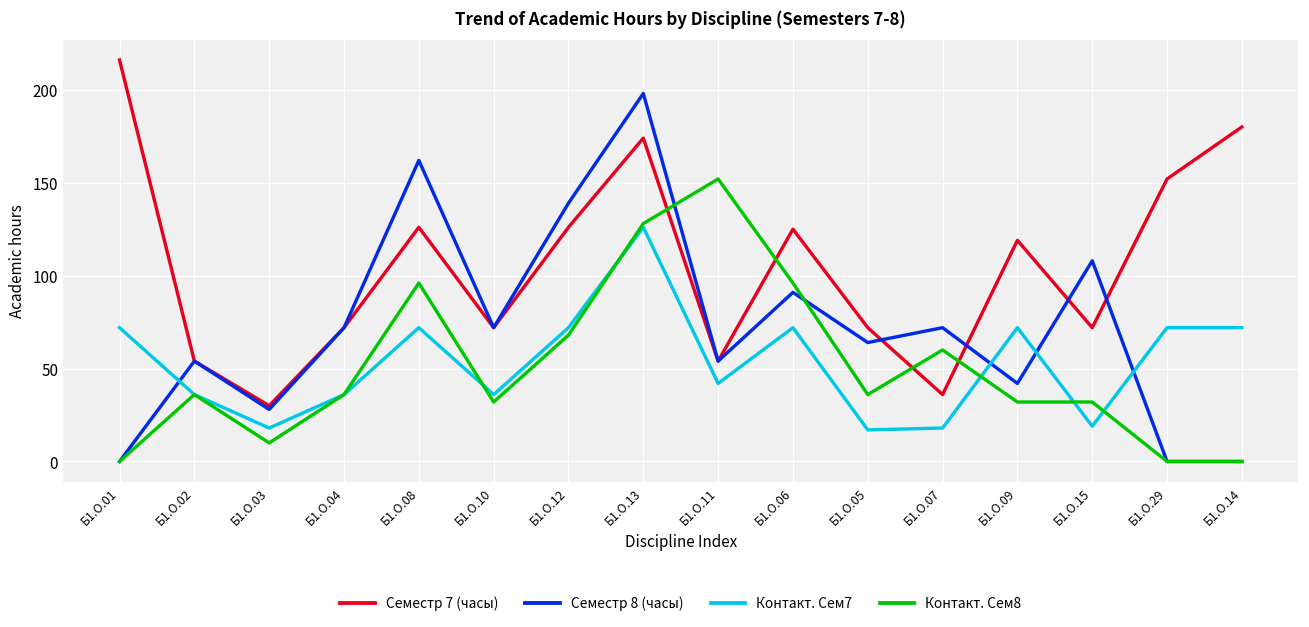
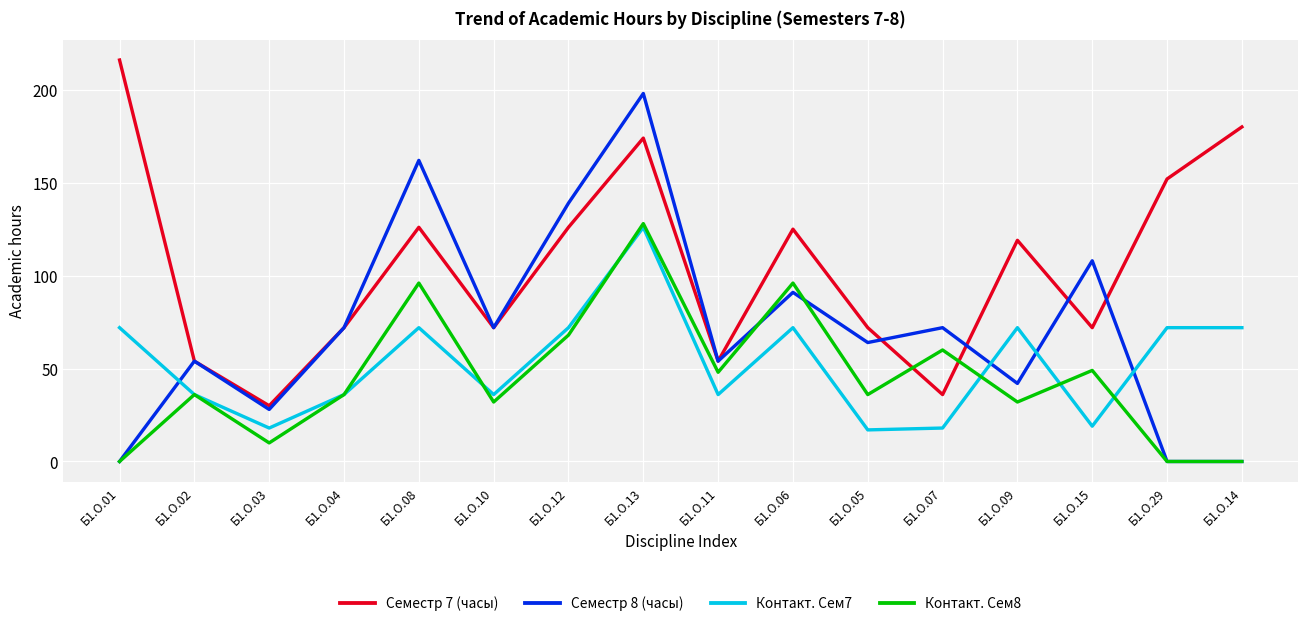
  {
    "Семестр 7 (часы)": {
      "Б1.О.01": 216,
      "Б1.О.03": 30,
      "Б1.О.08": 126,
      "Б1.О.12": 126,
      "Б1.О.13": 174,
      "Б1.О.06": 125,
      "Б1.О.05": 72,
      "Б1.О.07": 36,
      "Б1.О.09": 119,
      "Б1.О.15": 72,
      "Б1.О.29": 152,
      "Б1.О.14": 180
    },
    "Семестр 8 (часы)": {
      "Б1.О.03": 28,
      "Б1.О.08": 162,
      "Б1.О.12": 139,
      "Б1.О.13": 198,
      "Б1.О.06": 91,
      "Б1.О.05": 64,
      "Б1.О.07": 72,
      "Б1.О.09": 42,
      "Б1.О.15": 108
    },
    "Контакт. Сем7": {
      "Б1.О.01": 72,
      "Б1.О.03": 18,
      "Б1.О.08": 72,
      "Б1.О.10": 36,
      "Б1.О.12": 72,
      "Б1.О.13": 126,
-     "Б1.О.11": 42,
+     "Б1.О.11": 36,
      "Б1.О.06": 72,
      "Б1.О.05": 17,
      "Б1.О.07": 18,
      "Б1.О.09": 72,
      "Б1.О.15": 19,
      "Б1.О.29": 72,
      "Б1.О.14": 72
    },
    "Контакт. Сем8": {
      "Б1.О.03": 10,
      "Б1.О.08": 96,
      "Б1.О.10": 32,
      "Б1.О.12": 68,
      "Б1.О.13": 128,
-     "Б1.О.11": 152,
+     "Б1.О.11": 48,
      "Б1.О.06": 96,
      "Б1.О.05": 36,
      "Б1.О.07": 60,
      "Б1.О.09": 32,
-     "Б1.О.15": 32
+     "Б1.О.15": 49
    }
  }
